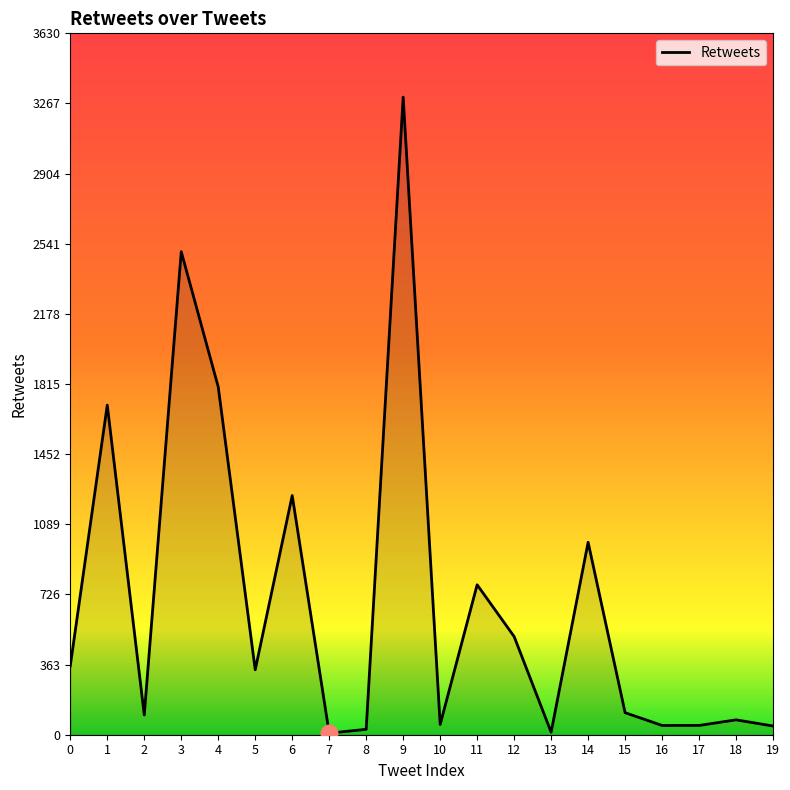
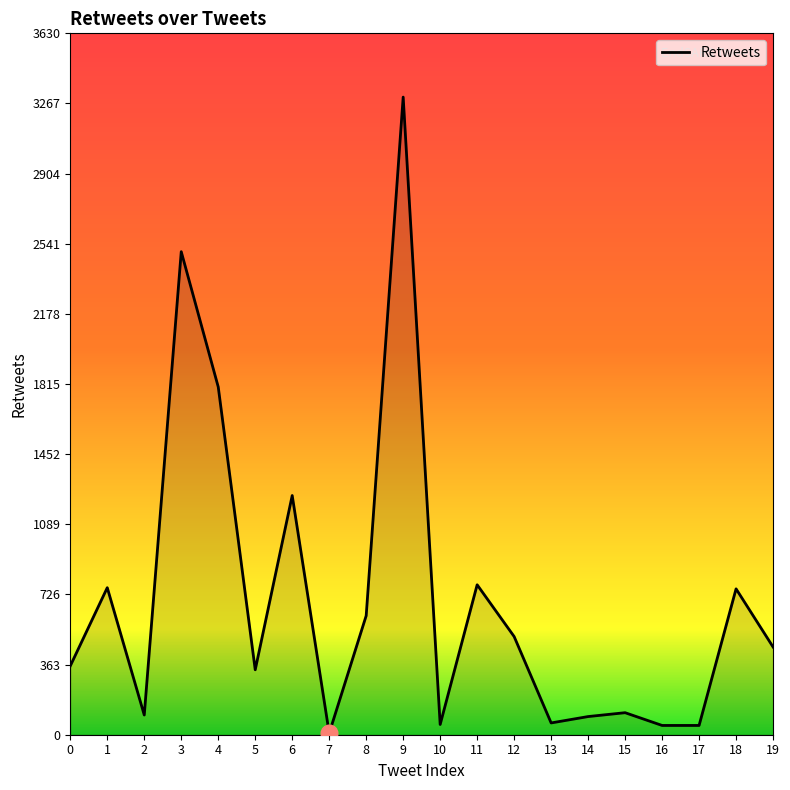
  {
    "Retweets": {
      "0": 360,
-     "1": 1710,
+     "1": 760,
      "2": 100,
      "3": 2500,
      "4": 1800,
      "5": 340,
      "6": 1240,
-     "8": 30,
+     "8": 620,
      "9": 3300,
      "10": 50,
      "11": 780,
      "12": 510,
-     "13": 10,
-     "14": 1000,
+     "13": 60,
+     "14": 90,
      "15": 110,
      "16": 50,
      "17": 50,
-     "18": 80,
-     "19": 50
+     "18": 760,
+     "19": 450
    }
  }
